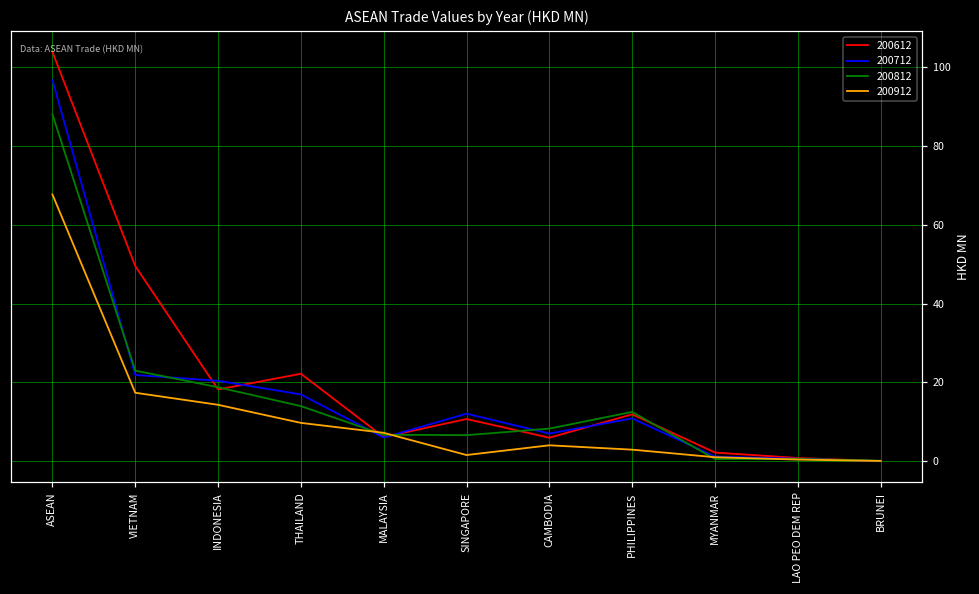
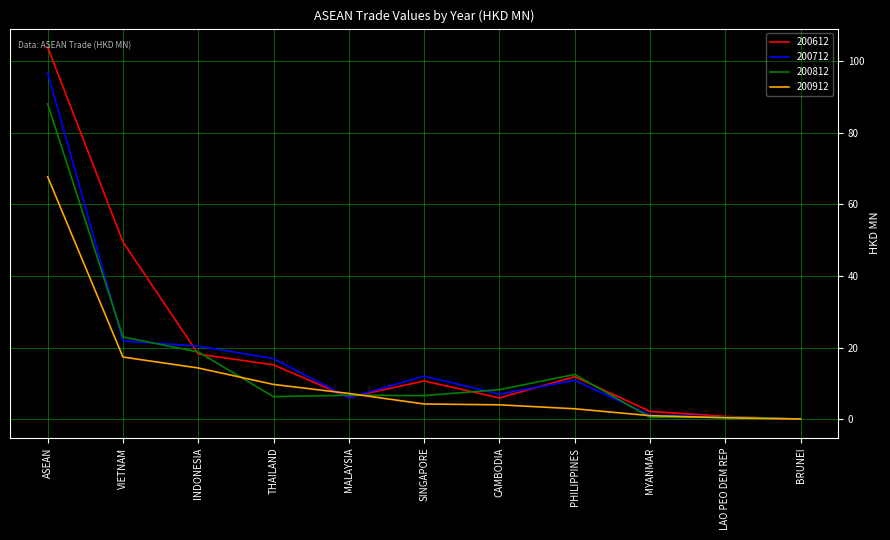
  {
    "200612": {
      "ASEAN": 104,
      "VIETNAM": 50,
-     "THAILAND": 22,
+     "THAILAND": 15,
      "SINGAPORE": 11,
      "CAMBODIA": 6,
      "MYANMAR": 2
    },
    "200712": {
      "ASEAN": 97,
      "VIETNAM": 22,
      "INDONESIA": 20,
      "THAILAND": 17,
      "SINGAPORE": 12,
      "CAMBODIA": 7,
      "PHILIPPINES": 11
    },
    "200812": {
      "ASEAN": 88,
      "VIETNAM": 23,
-     "THAILAND": 14,
+     "THAILAND": 6,
      "SINGAPORE": 7,
      "CAMBODIA": 8
    },
    "200912": {
      "ASEAN": 68,
      "VIETNAM": 17,
      "INDONESIA": 14,
      "THAILAND": 10,
-     "SINGAPORE": 2,
+     "SINGAPORE": 4,
      "CAMBODIA": 4,
      "PHILIPPINES": 3
    }
  }
